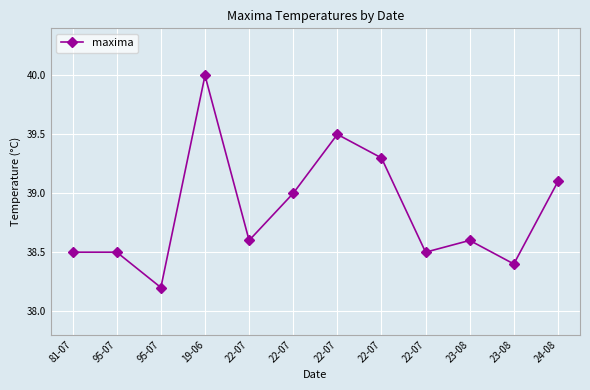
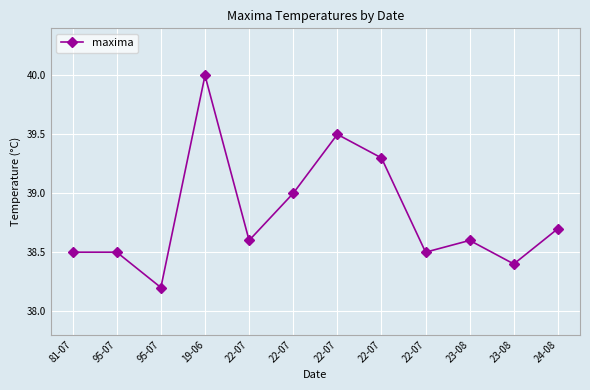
  {
    "81-07": 38.5,
    "19-06": 40.0,
-   "24-08": 39.1
+   "24-08": 38.7
  }
